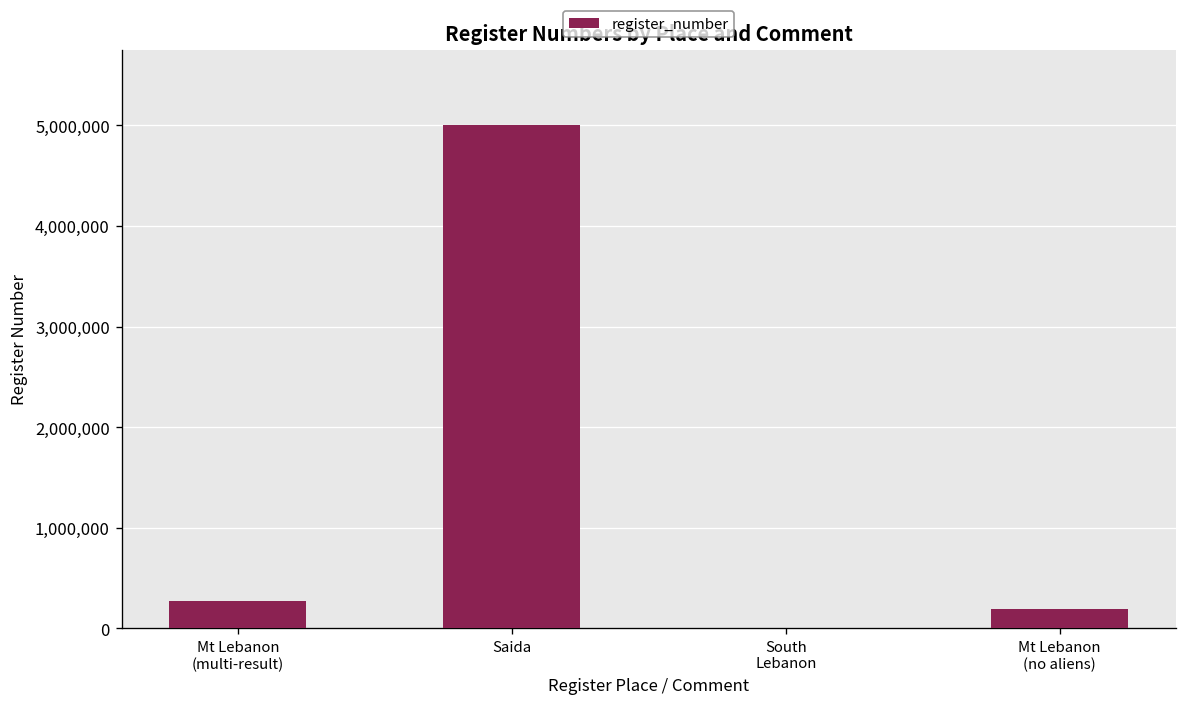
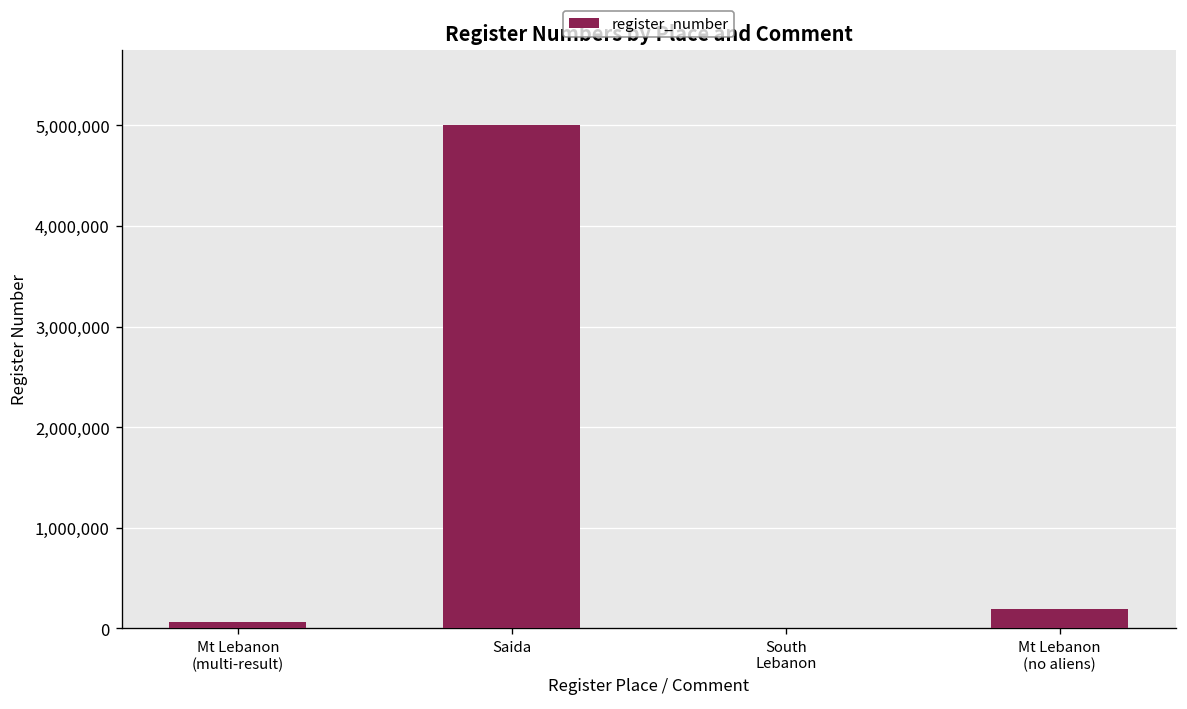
  {
-   "Mt Lebanon (multi-result)": "300,000",
+   "Mt Lebanon (multi-result)": "100,000",
    "Saida": "5,000,000",
    "Mt Lebanon (no aliens)": "200,000"
  }
